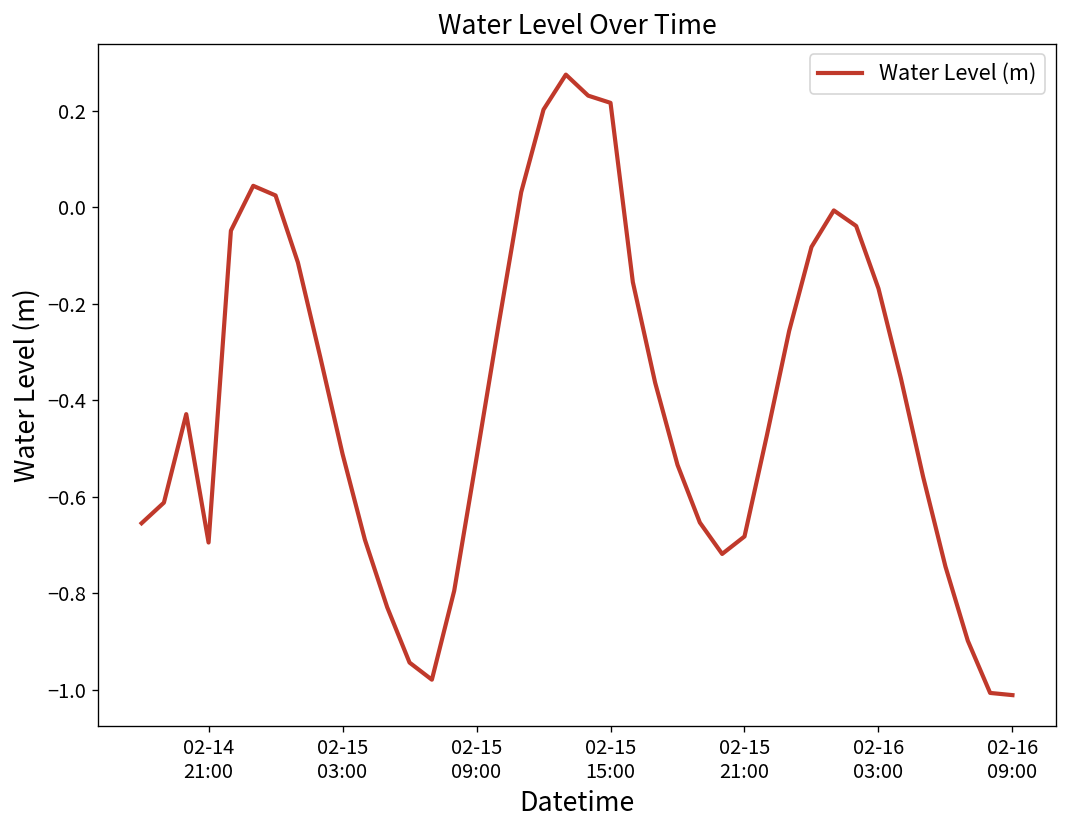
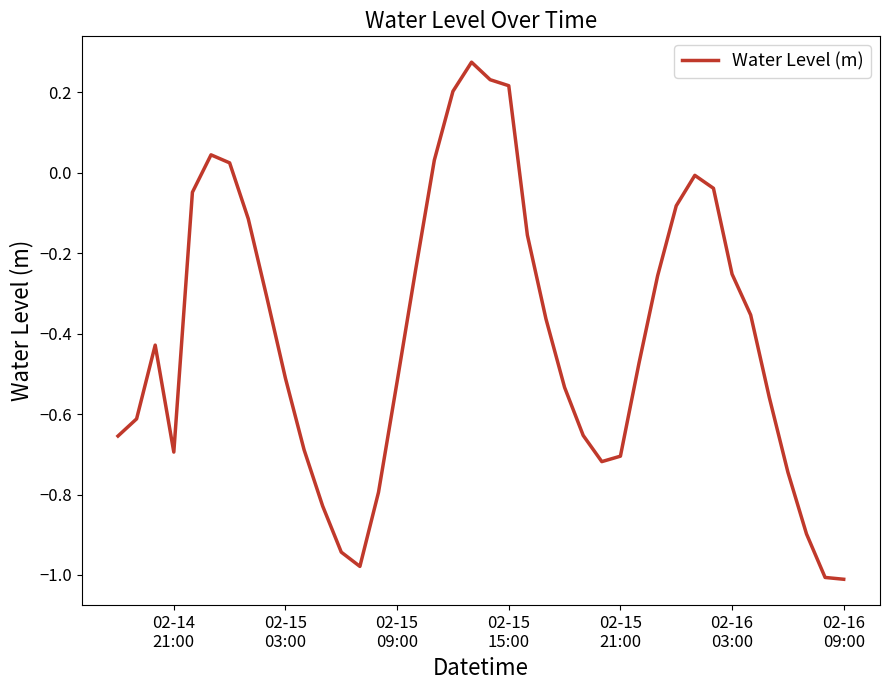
  {
    "02-14 21:00": -0.69,
    "02-15 03:00": -0.51,
    "02-15 09:00": -0.52,
    "02-15 15:00": 0.22,
-   "02-15 21:00": -0.68,
-   "02-16 03:00": -0.17,
+   "02-15 21:00": -0.70,
+   "02-16 03:00": -0.25,
    "02-16 09:00": -1.01
  }
